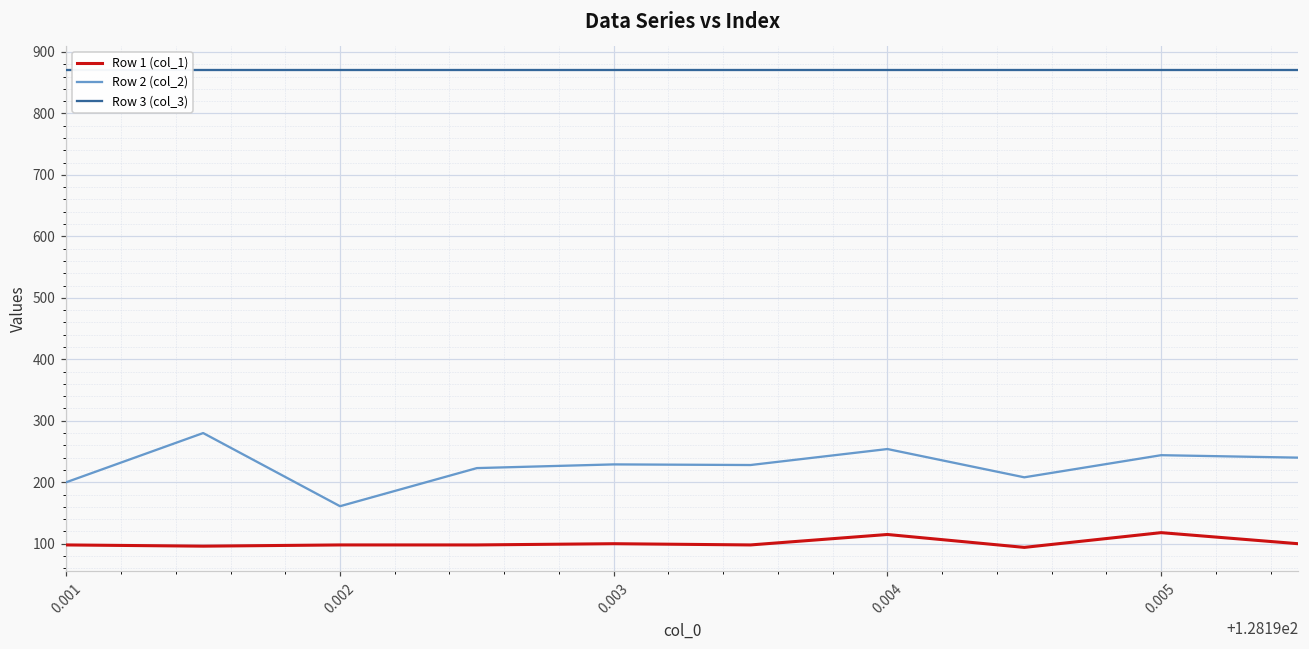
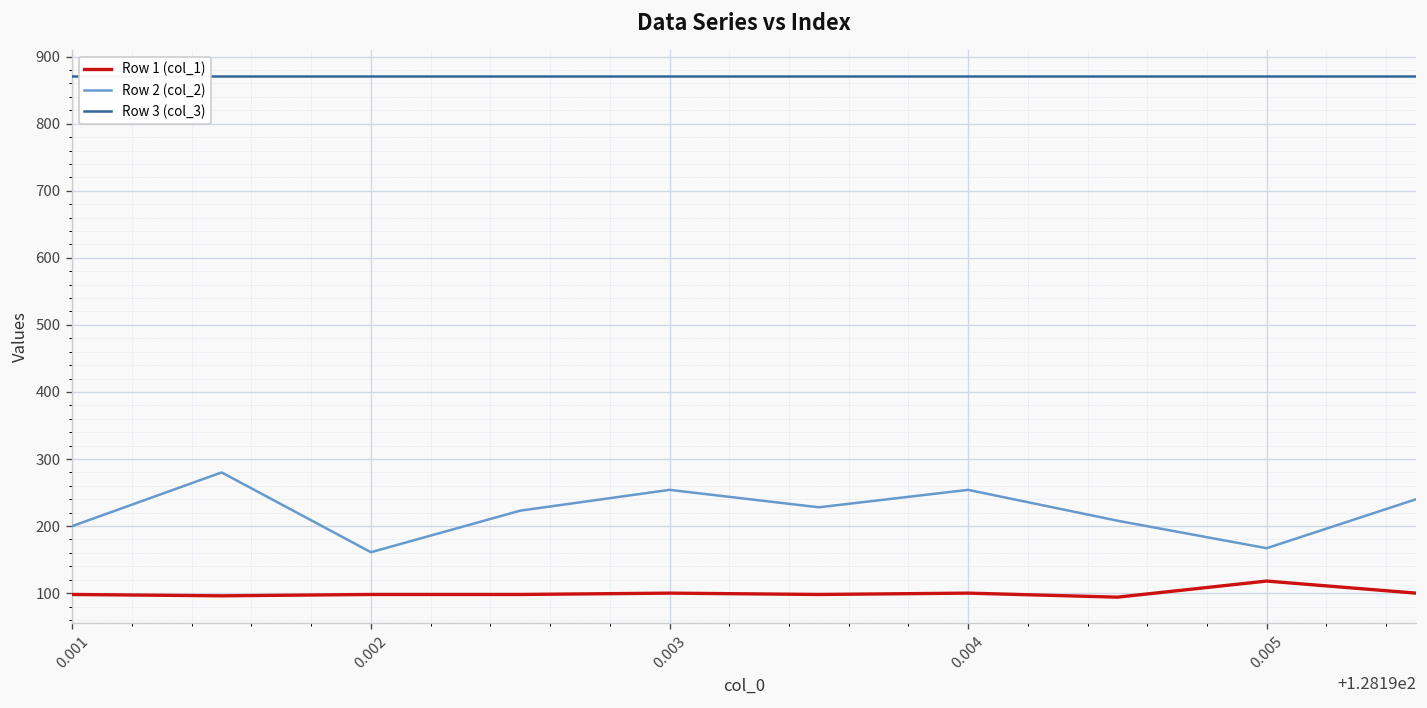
  {
    "Row 1 (col_1)": {
      "0.001": 100,
      "0.002": 100,
      "0.003": 100,
-     "0.004": 120,
+     "0.004": 100,
      "0.005": 120
    },
    "Row 2 (col_2)": {
      "0.001": 200,
      "0.002": 160,
-     "0.003": 230,
+     "0.003": 250,
      "0.004": 250,
-     "0.005": 240
+     "0.005": 170
    },
    "Row 3 (col_3)": {
      "0.001": 870,
      "0.002": 870,
      "0.003": 870,
      "0.004": 870,
      "0.005": 870
    }
  }
